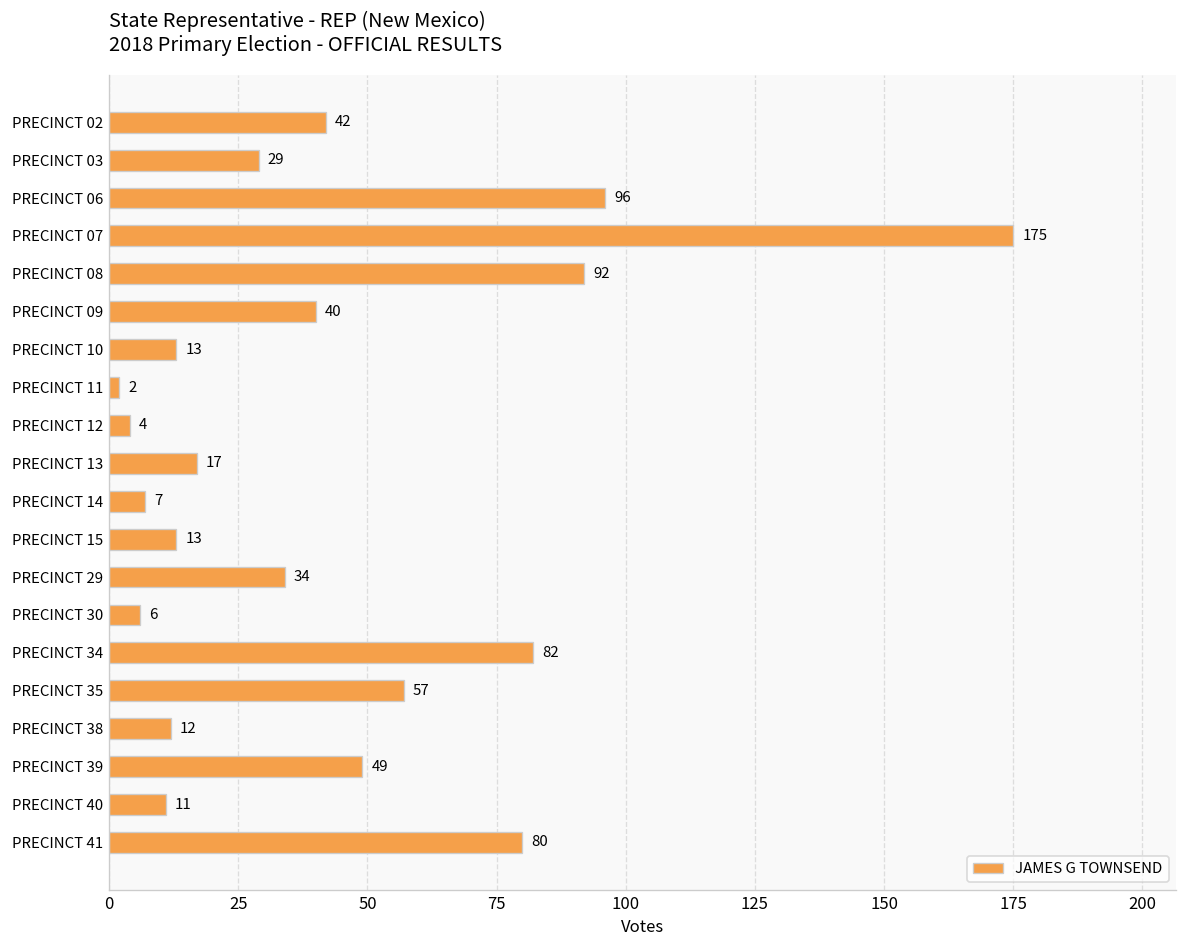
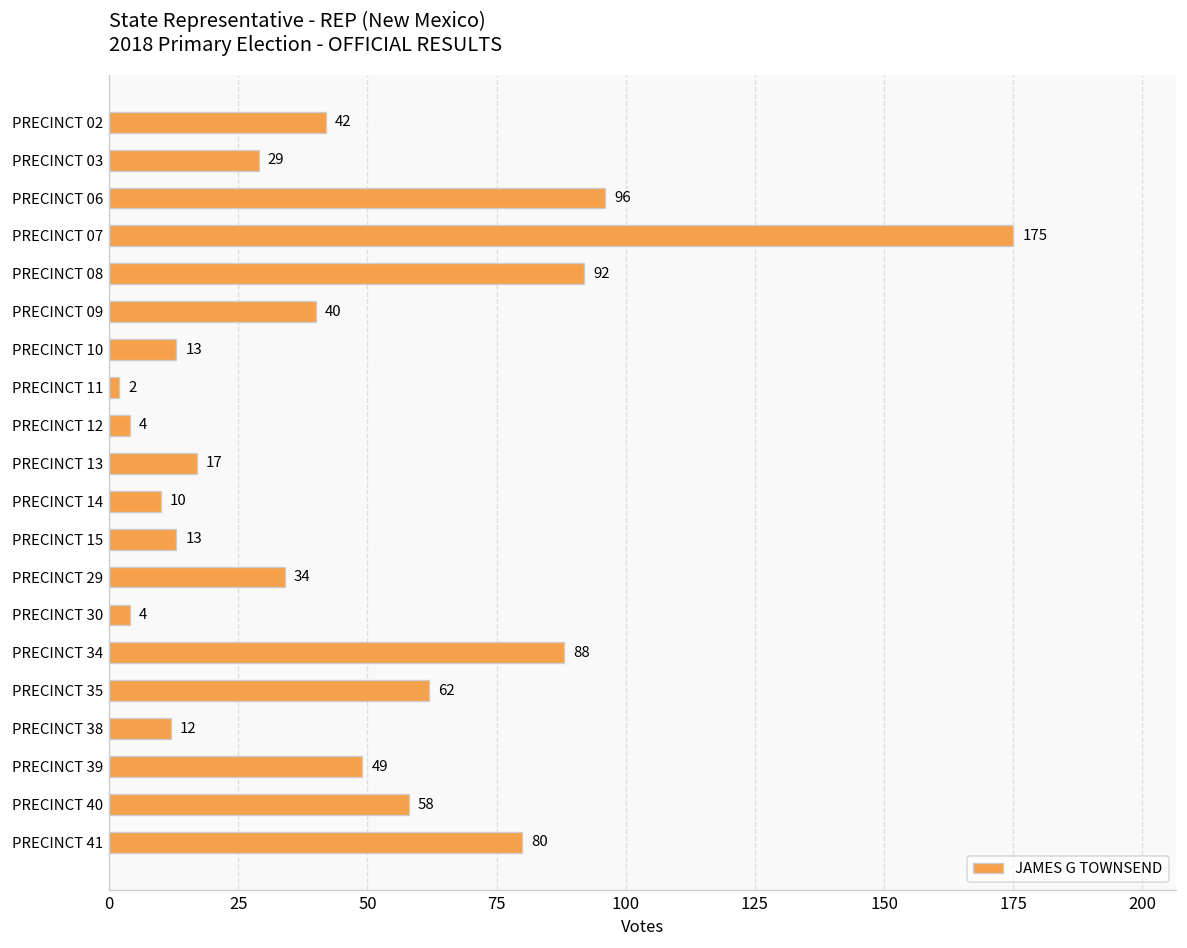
  {
    "PRECINCT 02": 42,
    "PRECINCT 03": 29,
    "PRECINCT 06": 96,
    "PRECINCT 07": 175,
    "PRECINCT 08": 92,
    "PRECINCT 09": 40,
    "PRECINCT 10": 13,
    "PRECINCT 11": 2,
    "PRECINCT 12": 4,
    "PRECINCT 13": 17,
-   "PRECINCT 14": 7,
+   "PRECINCT 14": 10,
    "PRECINCT 15": 13,
    "PRECINCT 29": 34,
-   "PRECINCT 30": 6,
-   "PRECINCT 34": 82,
-   "PRECINCT 35": 57,
+   "PRECINCT 30": 4,
+   "PRECINCT 34": 88,
+   "PRECINCT 35": 62,
    "PRECINCT 38": 12,
    "PRECINCT 39": 49,
-   "PRECINCT 40": 11,
+   "PRECINCT 40": 58,
    "PRECINCT 41": 80
  }
